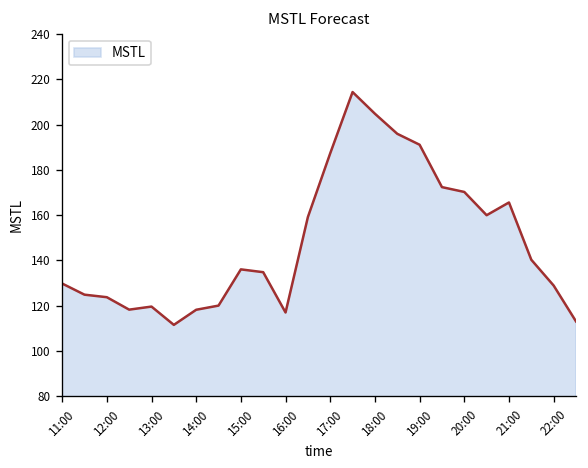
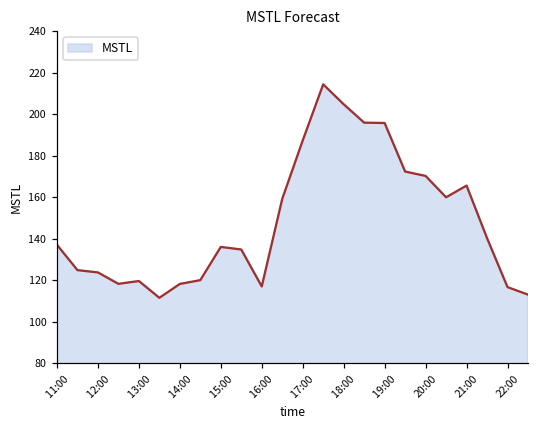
  {
-   "11:00": 130,
+   "11:00": 137,
    "12:00": 124,
    "13:00": 120,
    "14:00": 118,
    "15:00": 136,
    "16:00": 117,
    "17:00": 187,
    "18:00": 205,
-   "19:00": 191,
+   "19:00": 196,
    "20:00": 170,
    "21:00": 166,
-   "22:00": 129
+   "22:00": 117
  }
